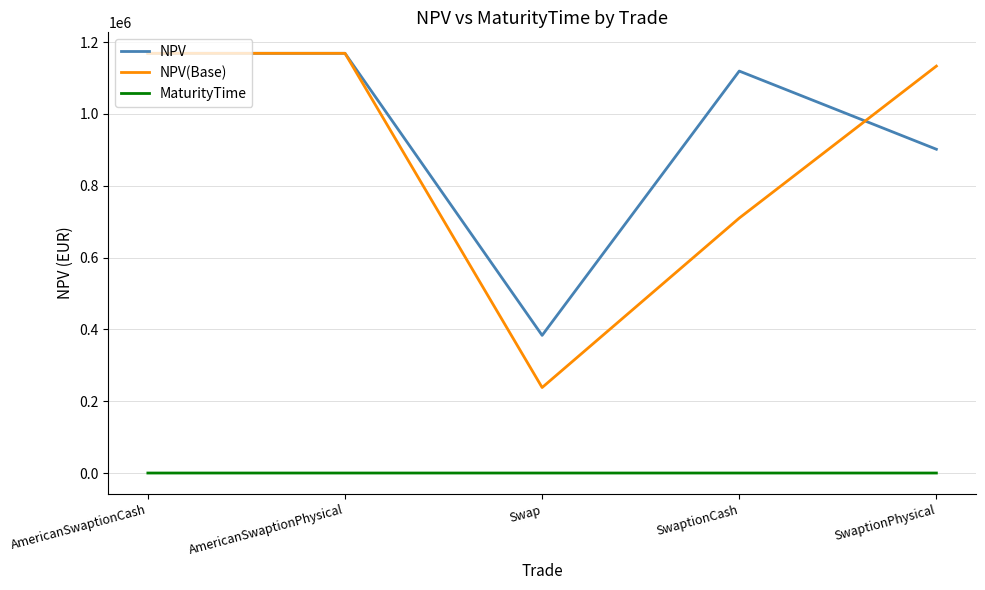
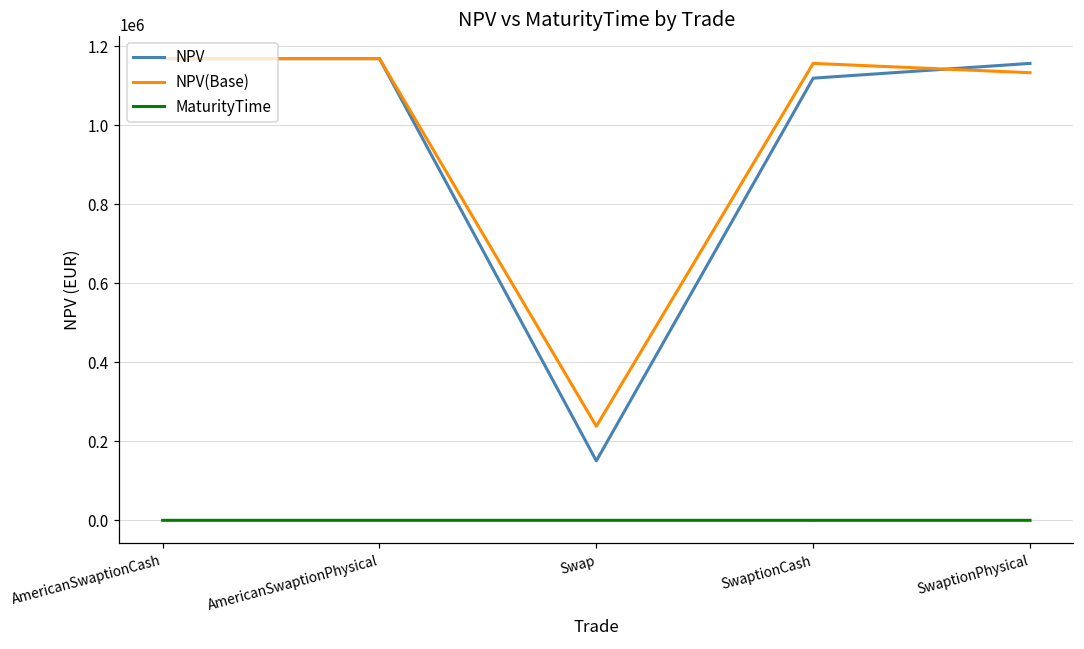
  {
    "NPV": {
-     "Swap": 380000,
+     "Swap": 150000,
      "SwaptionCash": 1120000,
-     "SwaptionPhysical": 900000
+     "SwaptionPhysical": 1160000
    },
    "NPV(Base)": {
      "Swap": 240000,
-     "SwaptionCash": 710000,
+     "SwaptionCash": 1160000,
      "SwaptionPhysical": 1130000
    },
    "MaturityTime": {
      "AmericanSwaptionCash": 0,
      "AmericanSwaptionPhysical": 0,
      "Swap": 0,
      "SwaptionCash": 0,
      "SwaptionPhysical": 0
    }
  }
